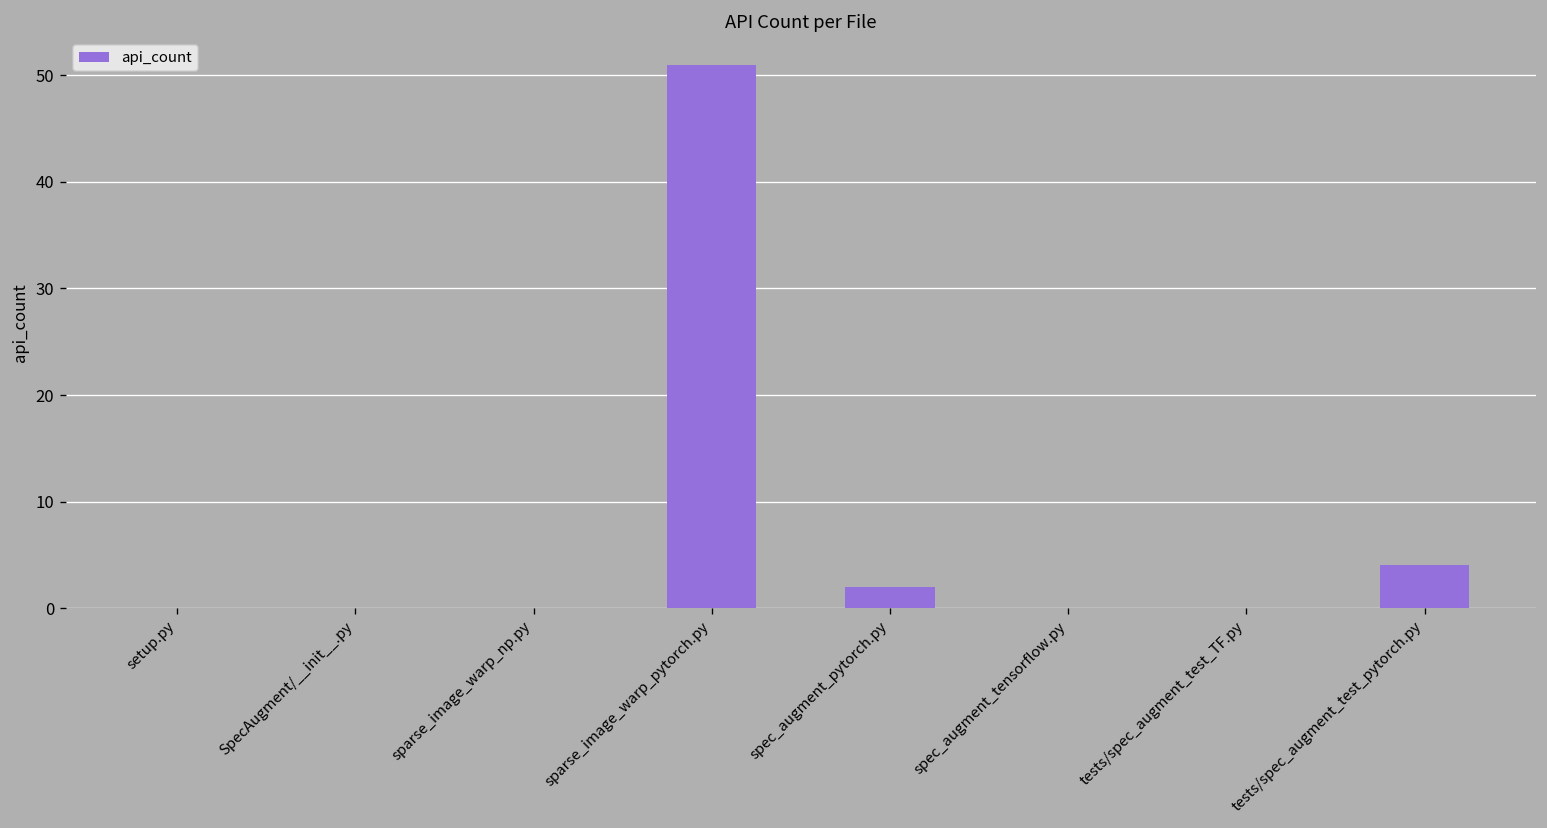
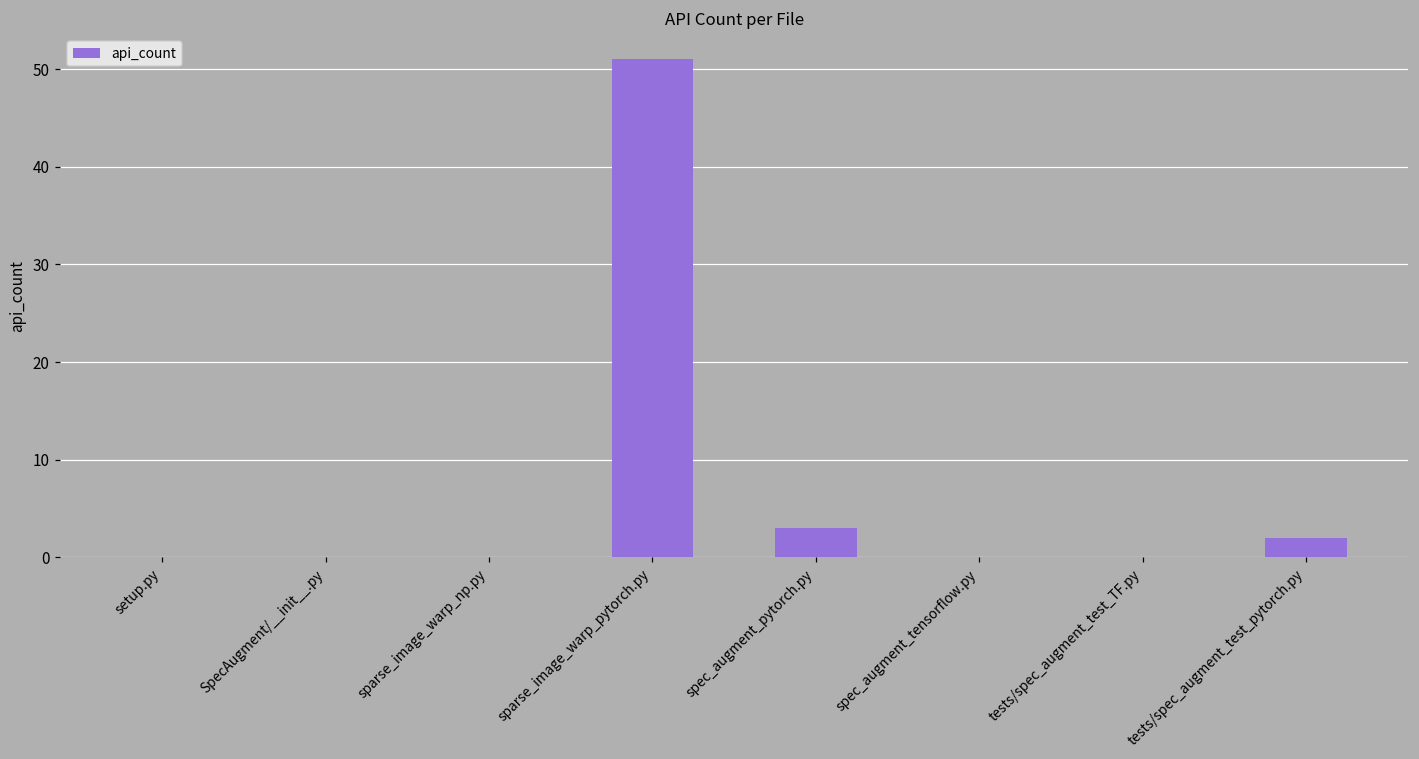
  {
    "setup.py": 0,
    "SpecAugment/__init__.py": 0,
    "sparse_image_warp_np.py": 0,
    "sparse_image_warp_pytorch.py": 51,
-   "spec_augment_pytorch.py": 2,
+   "spec_augment_pytorch.py": 3,
    "spec_augment_tensorflow.py": 0,
    "tests/spec_augment_test_TF.py": 0,
-   "tests/spec_augment_test_pytorch.py": 4
+   "tests/spec_augment_test_pytorch.py": 2
  }
